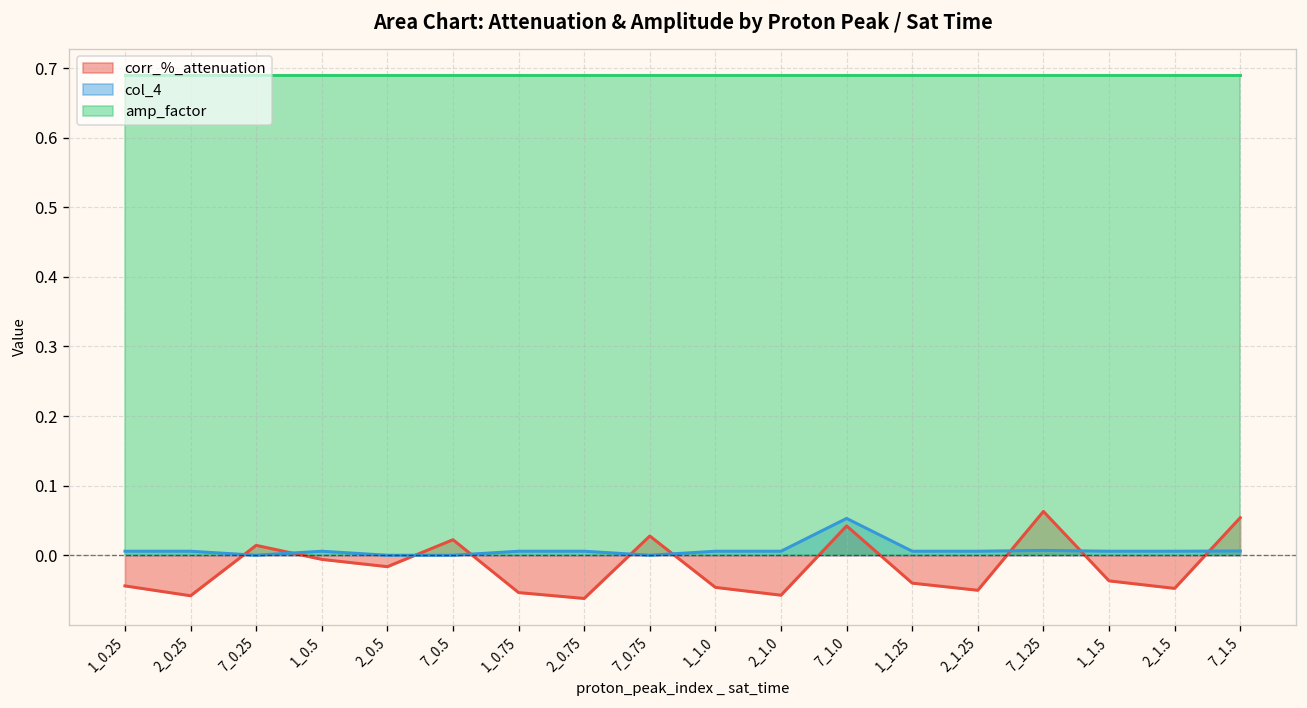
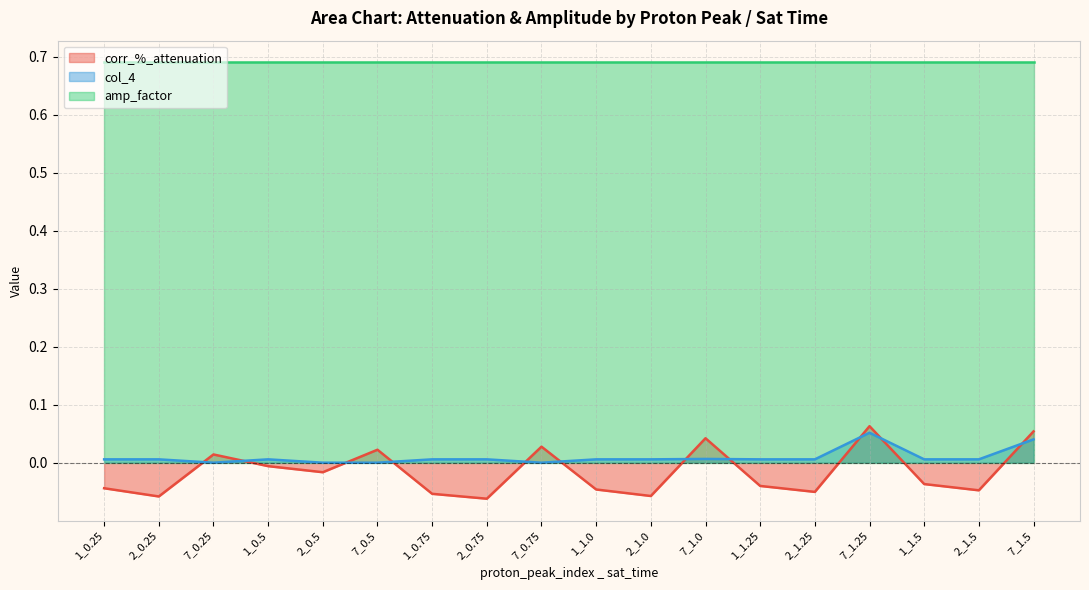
  {
    "col_4": {
      "1_0.25": 0.01,
      "2_0.25": 0.01,
      "7_0.25": 0.00,
      "1_0.5": 0.01,
      "7_0.5": 0.00,
      "1_0.75": 0.01,
      "2_0.75": 0.01,
      "7_0.75": 0.00,
      "1_1.0": 0.01,
      "2_1.0": 0.01,
-     "7_1.0": 0.05,
+     "7_1.0": 0.01,
      "1_1.25": 0.01,
      "2_1.25": 0.01,
-     "7_1.25": 0.01,
+     "7_1.25": 0.05,
      "1_1.5": 0.01,
      "2_1.5": 0.01,
-     "7_1.5": 0.01
+     "7_1.5": 0.04
    },
    "amp_factor": {
      "1_0.5": 0.69,
      "2_0.5": 0.69,
      "7_0.5": 0.69,
      "1_0.75": 0.69,
      "2_0.75": 0.69,
      "7_0.75": 0.69,
      "1_1.0": 0.69,
      "2_1.0": 0.69,
      "7_1.0": 0.69,
      "1_1.25": 0.69,
      "2_1.25": 0.69,
      "7_1.25": 0.69,
      "1_1.5": 0.69,
      "2_1.5": 0.69,
      "7_1.5": 0.69
    }
  }
